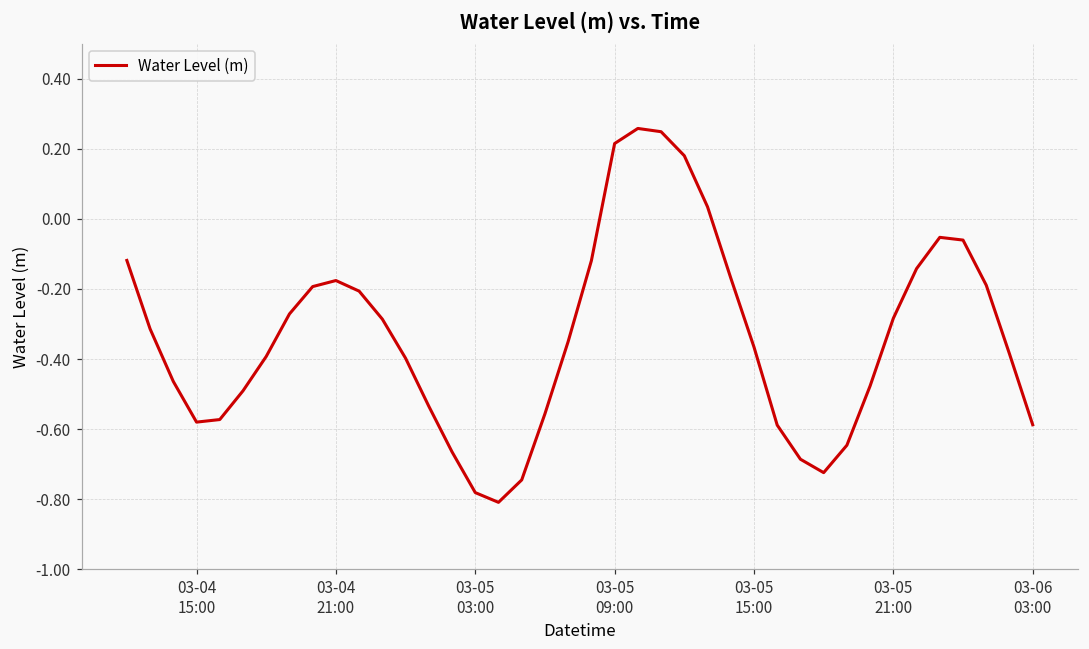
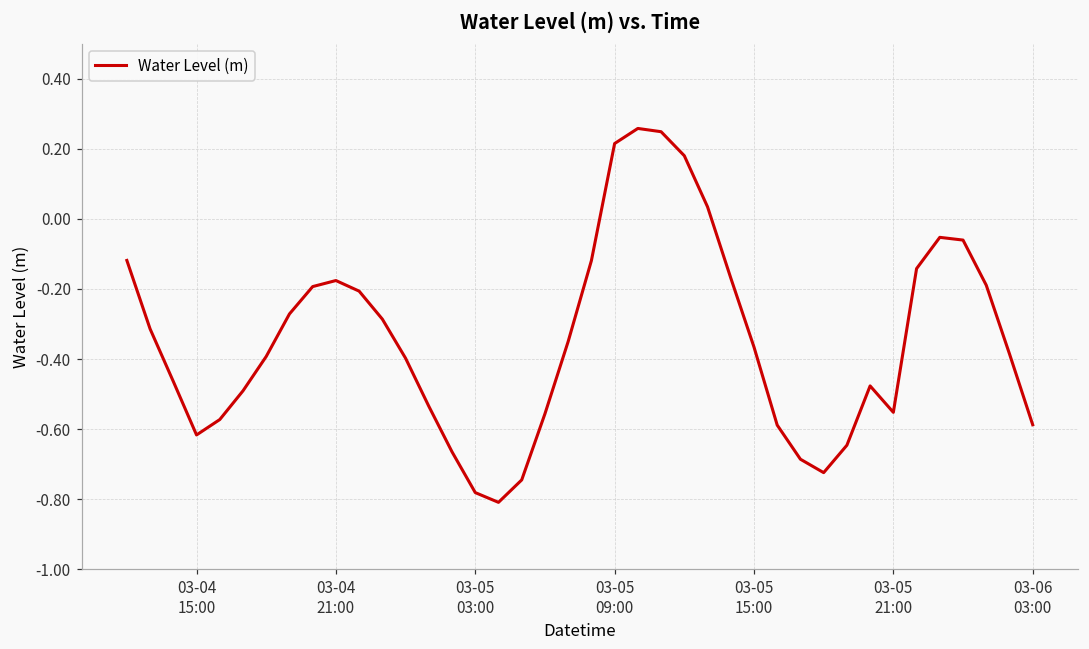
  {
-   "03-04 15:00": -0.58,
+   "03-04 15:00": -0.62,
    "03-04 21:00": -0.18,
    "03-05 03:00": -0.78,
    "03-05 09:00": 0.22,
    "03-05 15:00": -0.37,
-   "03-05 21:00": -0.28,
+   "03-05 21:00": -0.55,
    "03-06 03:00": -0.59
  }
